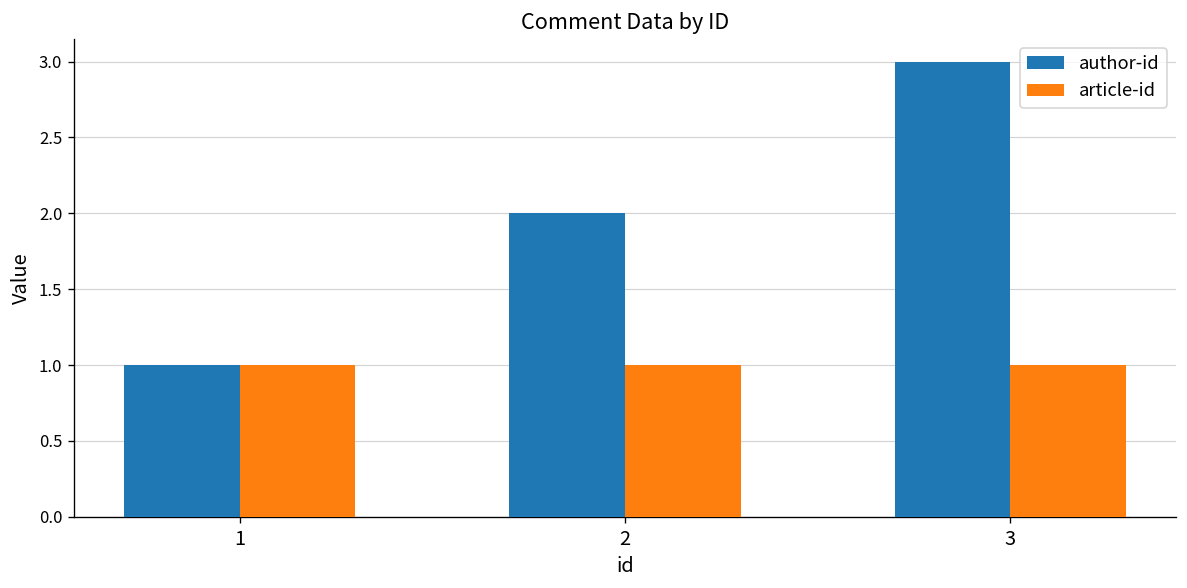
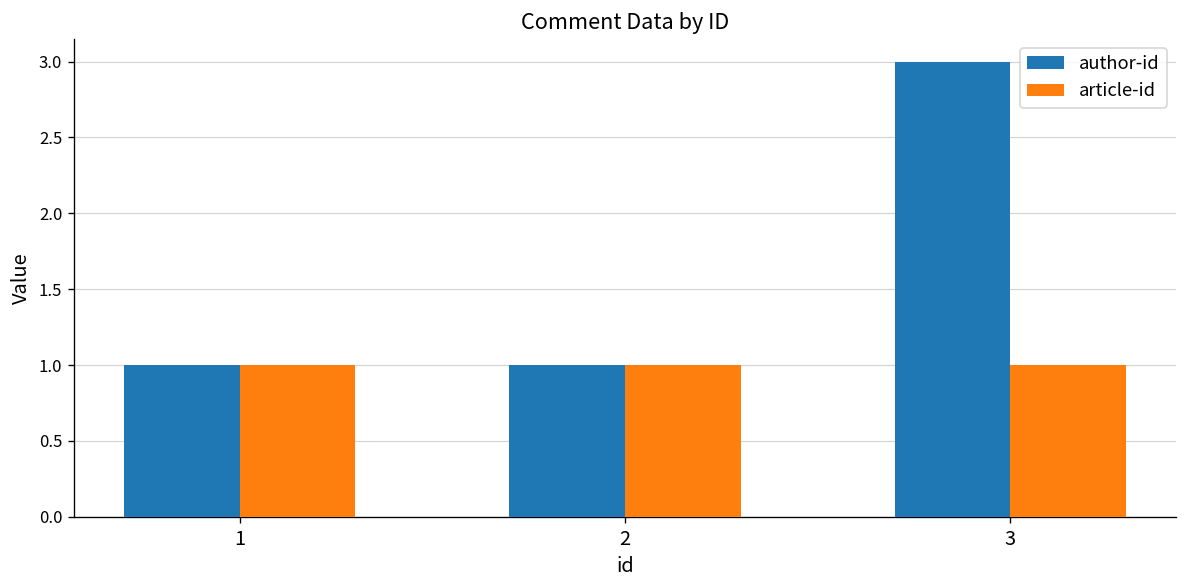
  {
    "author-id": {
      "1": 1,
-     "2": 2,
+     "2": 1,
      "3": 3
    },
    "article-id": {
      "1": 1,
      "2": 1,
      "3": 1
    }
  }
